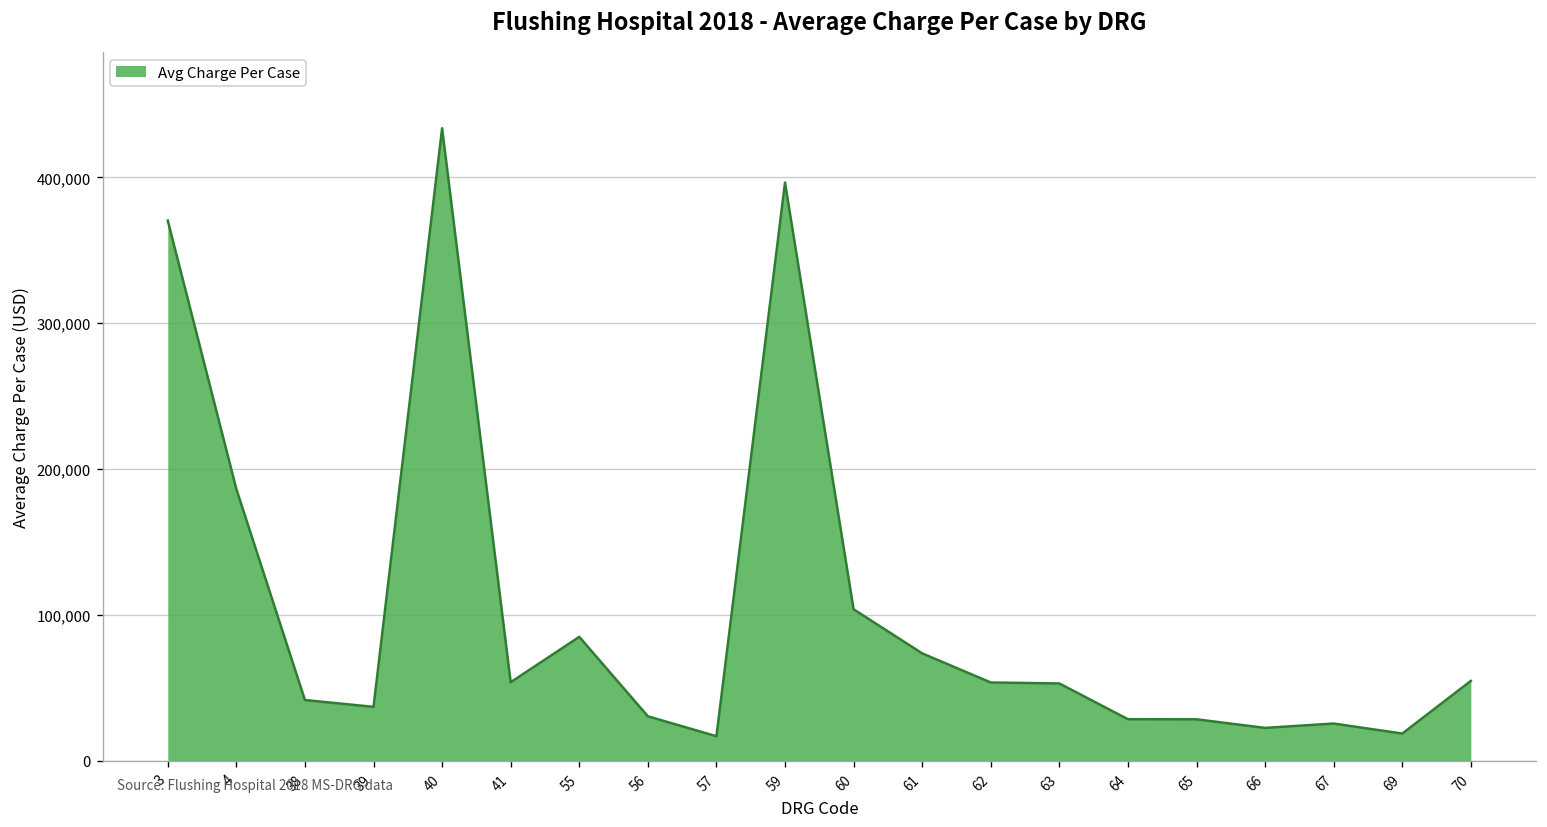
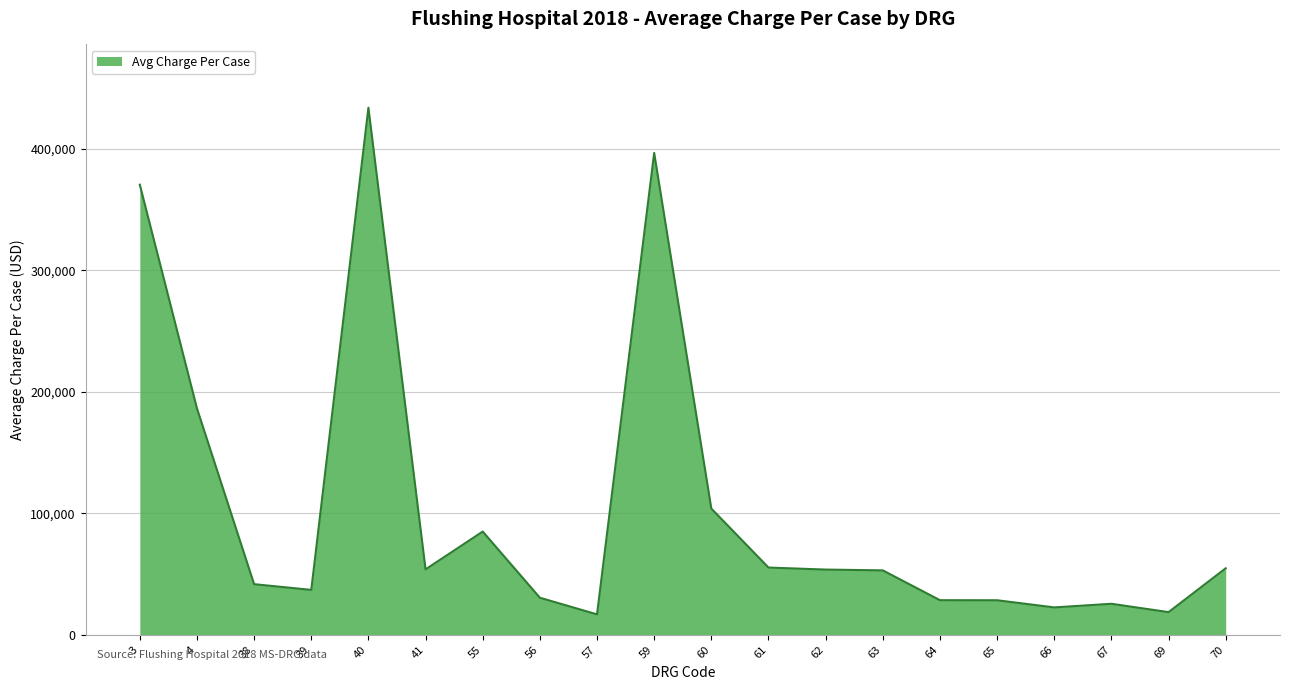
  {
    "3": "370,000",
    "4": "186,000",
    "38": "42,000",
    "39": "37,000",
    "40": "434,000",
    "41": "54,000",
    "55": "85,000",
    "56": "31,000",
    "57": "17,000",
    "59": "396,000",
    "60": "104,000",
-   "61": "74,000",
+   "61": "55,000",
    "62": "54,000",
    "63": "53,000",
    "64": "28,000",
    "65": "28,000",
    "66": "23,000",
    "67": "26,000",
    "69": "19,000",
    "70": "55,000"
  }
